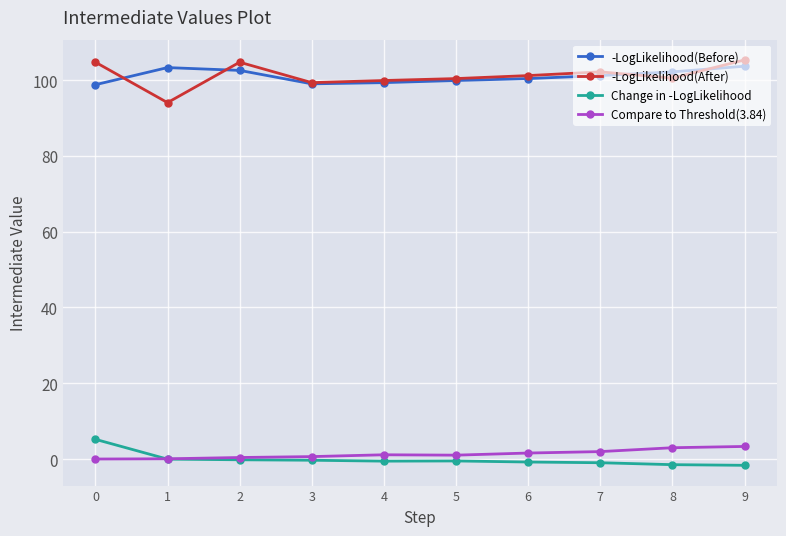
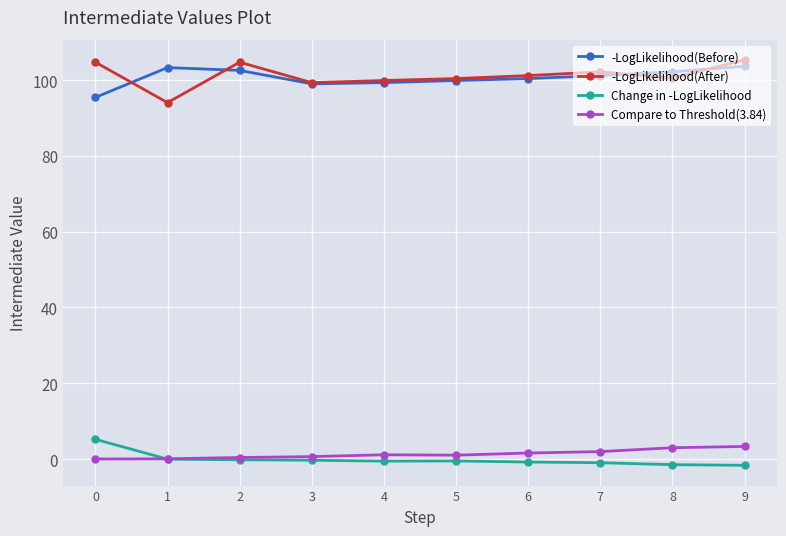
  {
    "-LogLikelihood(Before)": {
-     "0": 99,
+     "0": 95,
      "1": 103,
      "2": 103,
      "6": 100
    },
    "-LogLikelihood(After)": {
      "0": 105,
      "1": 94,
      "2": 105,
      "6": 101
    },
    "Change in -LogLikelihood": {
      "0": 5,
      "3": 0,
      "4": -1,
      "5": -1,
      "6": -1,
      "7": -1,
      "8": -1,
      "9": -2
    },
    "Compare to Threshold(3.84)": {
      "0": 0,
      "3": 1,
      "4": 1,
      "5": 1,
      "6": 2,
      "7": 2,
      "8": 3,
      "9": 3
    }
  }
